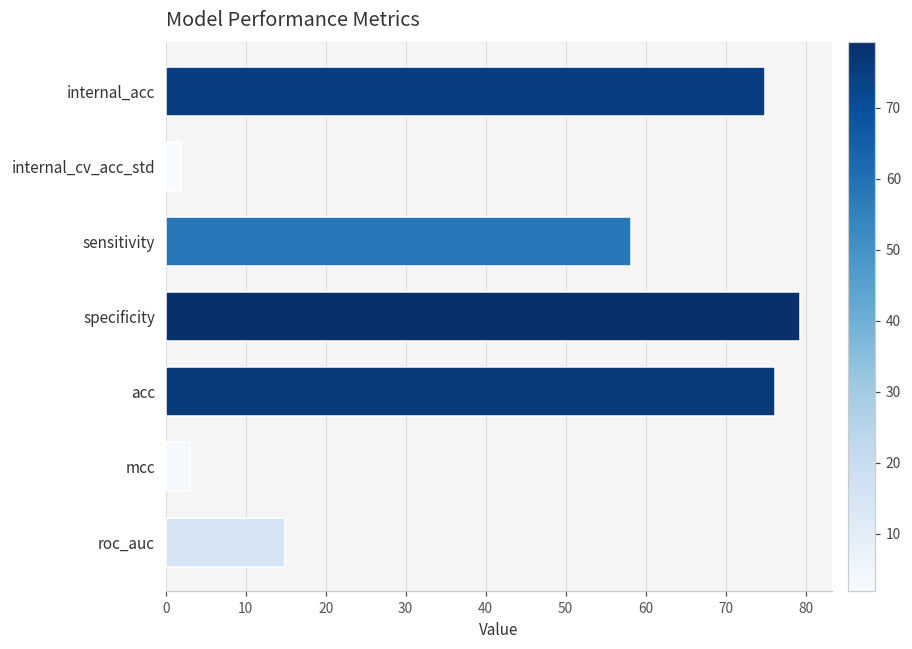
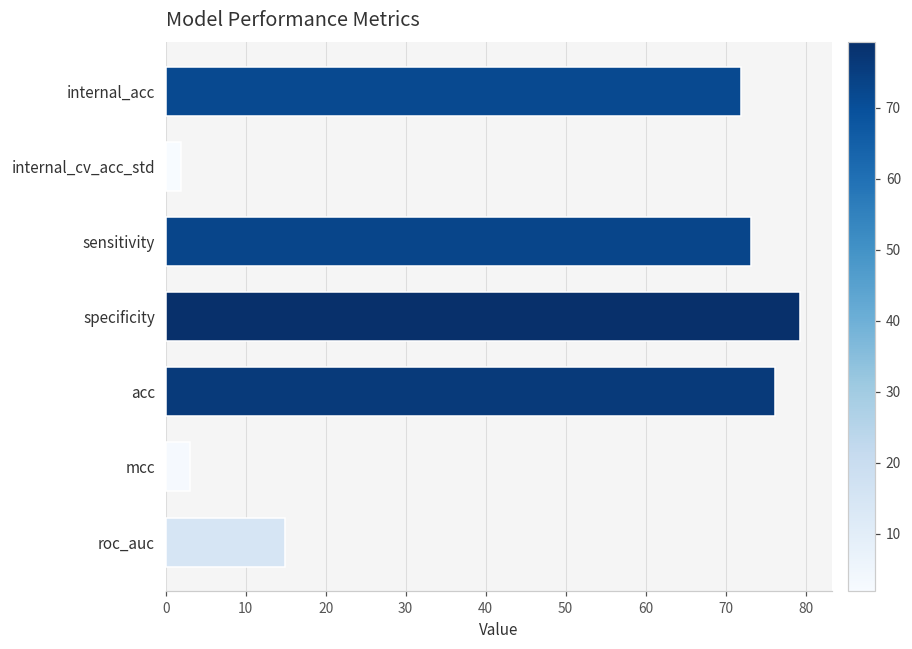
  {
-   "internal_acc": 75,
+   "internal_acc": 72,
    "internal_cv_acc_std": 2,
-   "sensitivity": 58,
+   "sensitivity": 73,
    "specificity": 79,
    "acc": 76,
    "mcc": 3,
    "roc_auc": 15
  }
